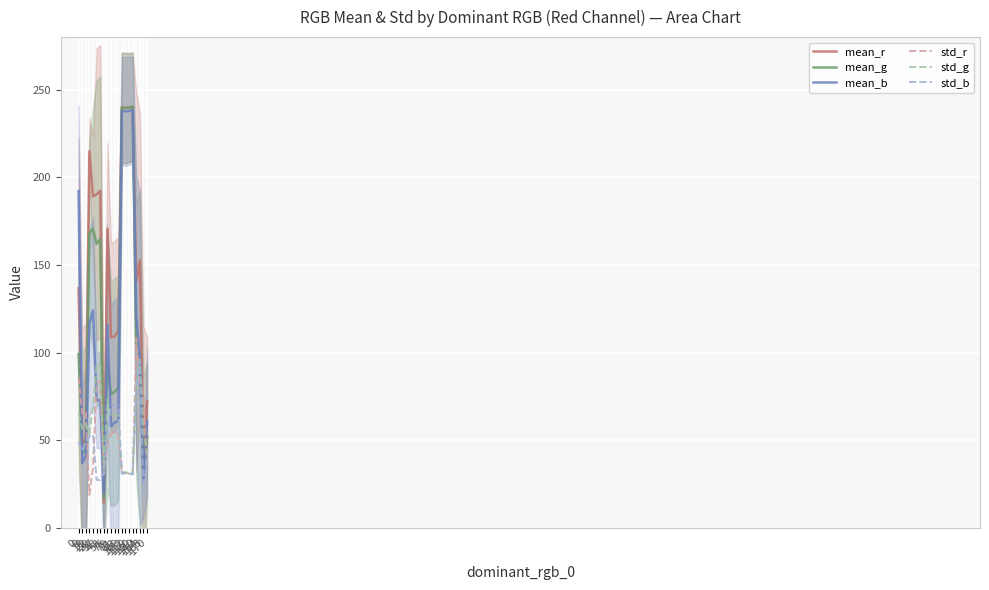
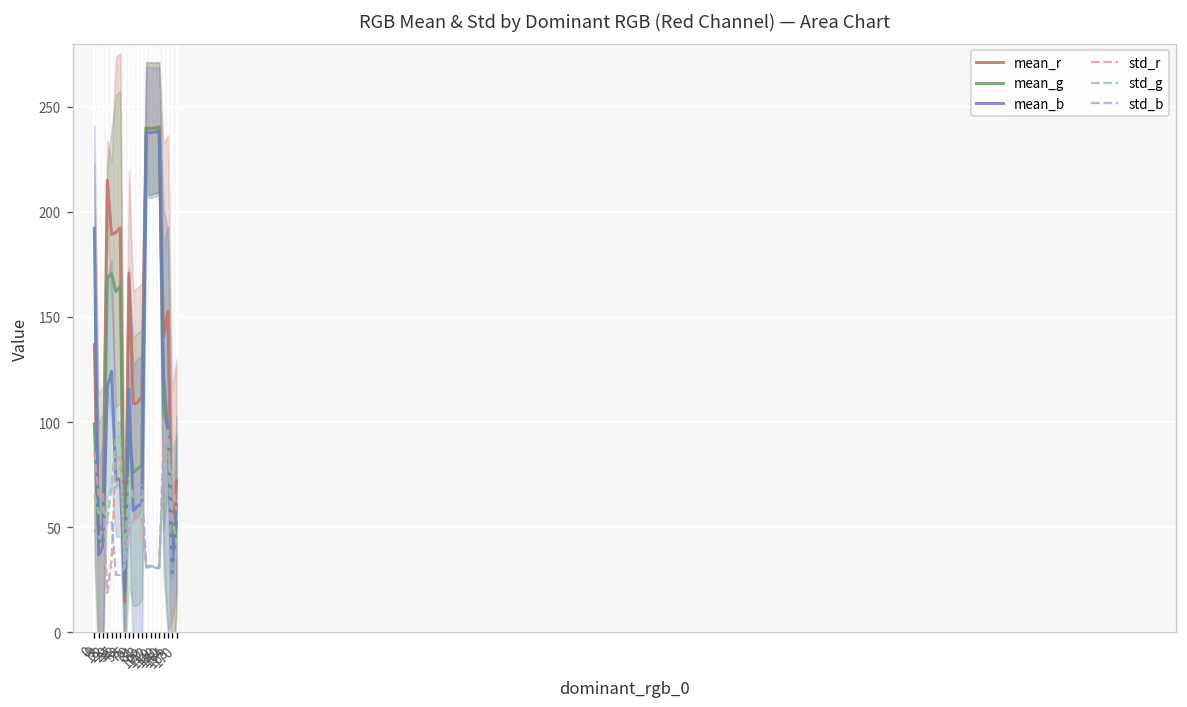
  {
    "std_r": {
      "0": 86,
      "9": 65,
      "18": 66,
      "22": 19,
      "29": 34,
      "37": 83,
      "48": 83,
      "75": 49,
      "79": 54,
      "81": 55,
      "83": 54,
-     "140": 108,
+     "140": 92,
      "154": 84,
      "163": 75,
-     "170": 37
+     "170": 58
    }
  }
